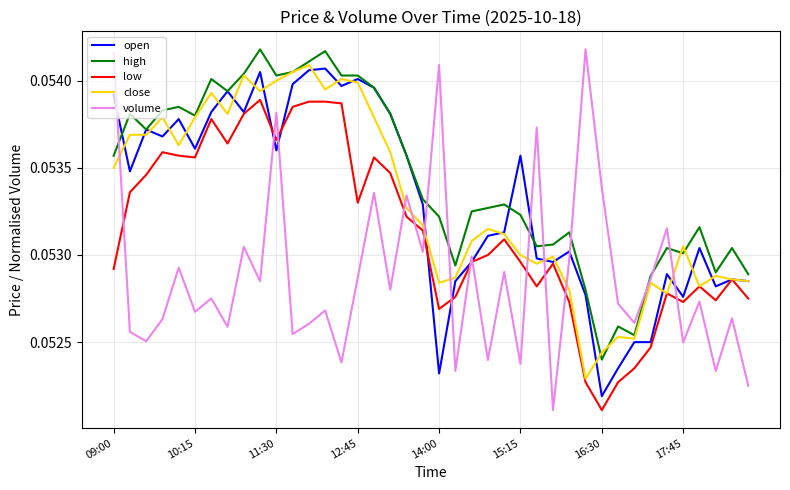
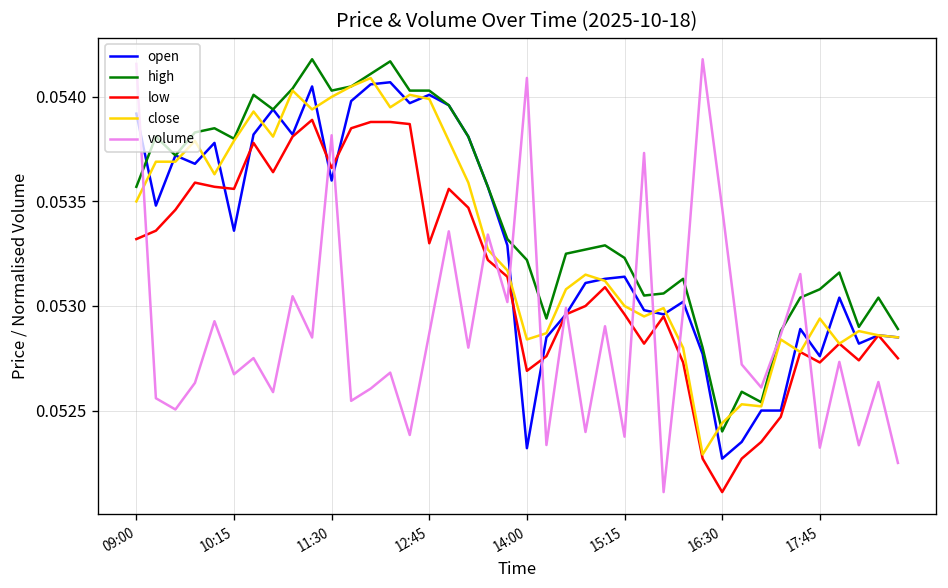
  {
    "open": {
-     "10:15": 0.05361,
+     "10:15": 0.05336,
      "11:30": 0.05360,
      "12:45": 0.05401,
      "14:00": 0.05232,
-     "15:15": 0.05357,
-     "16:30": 0.05219,
+     "15:15": 0.05314,
+     "16:30": 0.05227,
      "17:45": 0.05276
    },
    "high": {
      "09:00": 0.05357,
      "11:30": 0.05403,
      "12:45": 0.05403,
      "14:00": 0.05322,
      "15:15": 0.05323,
      "16:30": 0.05240,
-     "17:45": 0.05301
+     "17:45": 0.05308
    },
    "low": {
-     "09:00": 0.05292,
+     "09:00": 0.05332,
      "10:15": 0.05356,
      "11:30": 0.05366,
      "12:45": 0.05330,
      "14:00": 0.05269,
      "15:15": 0.05296,
      "16:30": 0.05211,
      "17:45": 0.05273
    },
    "close": {
      "09:00": 0.05350,
      "11:30": 0.05400,
      "12:45": 0.05399,
      "14:00": 0.05284,
      "15:15": 0.05300,
      "16:30": 0.05244,
-     "17:45": 0.05305
+     "17:45": 0.05294
    },
    "volume": {
      "10:15": 0.05267,
      "11:30": 0.05382,
      "12:45": 0.05287,
      "14:00": 0.05409,
      "15:15": 0.05237,
-     "16:30": 0.05339,
-     "17:45": 0.05250
+     "16:30": 0.05347,
+     "17:45": 0.05232
    }
  }
